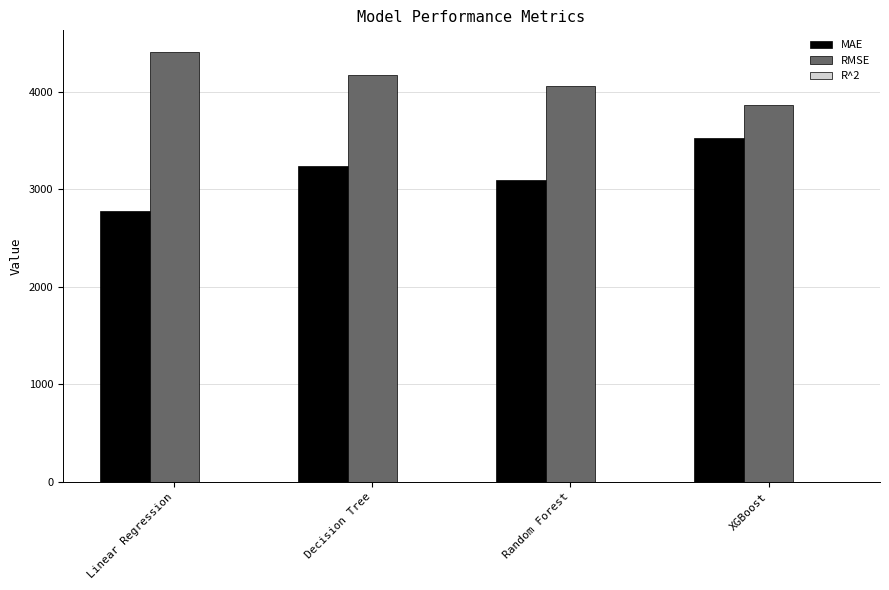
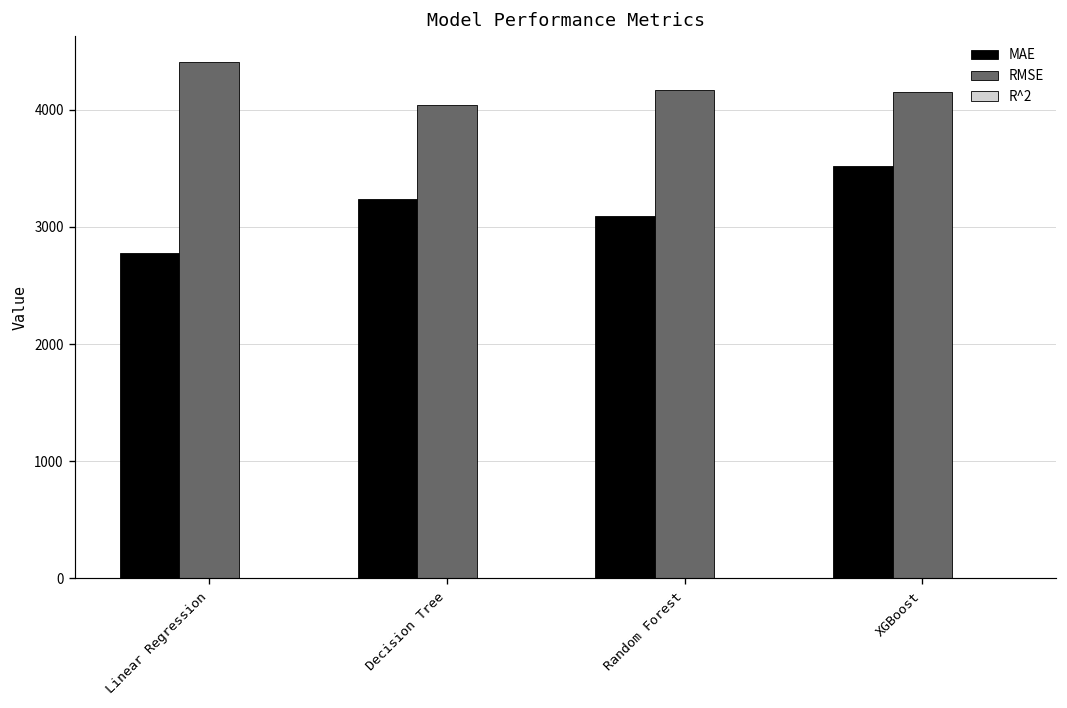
  {
    "MAE": {
      "Linear Regression": 2800,
      "Decision Tree": 3200,
      "Random Forest": 3100,
      "XGBoost": 3500
    },
    "RMSE": {
      "Linear Regression": 4400,
-     "Decision Tree": 4200,
-     "Random Forest": 4100,
-     "XGBoost": 3900
+     "Decision Tree": 4000,
+     "Random Forest": 4200,
+     "XGBoost": 4200
    }
  }
